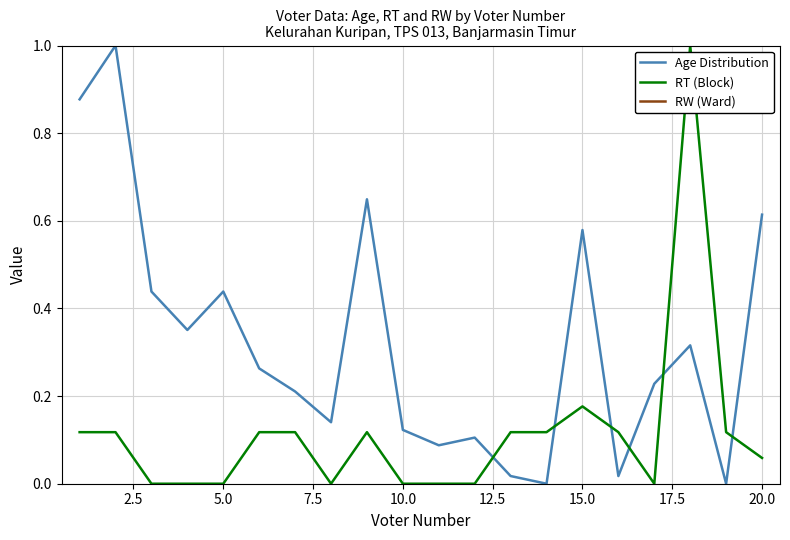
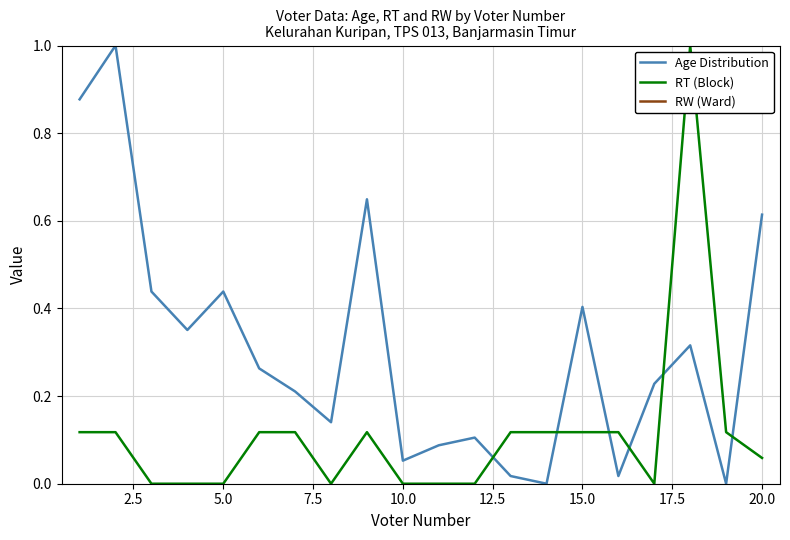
  {
    "Age Distribution": {
      "5.0": 0.44,
-     "10.0": 0.12,
-     "15.0": 0.58,
+     "10.0": 0.05,
+     "15.0": 0.40,
      "20.0": 0.61
    },
    "RT (Block)": {
      "5.0": 0.00,
      "10.0": 0.00,
-     "15.0": 0.18,
+     "15.0": 0.12,
      "20.0": 0.06
    }
  }
